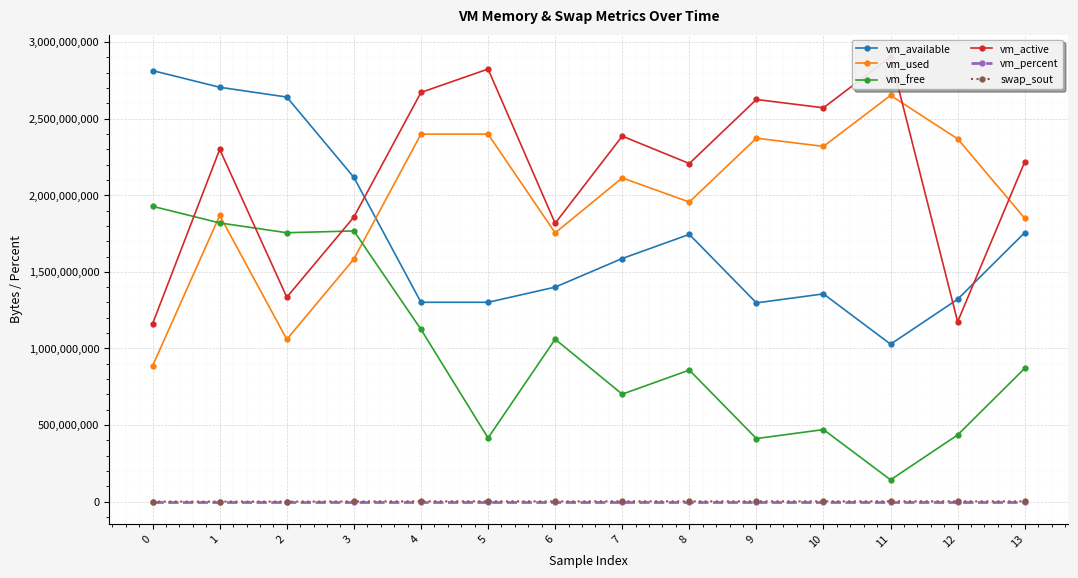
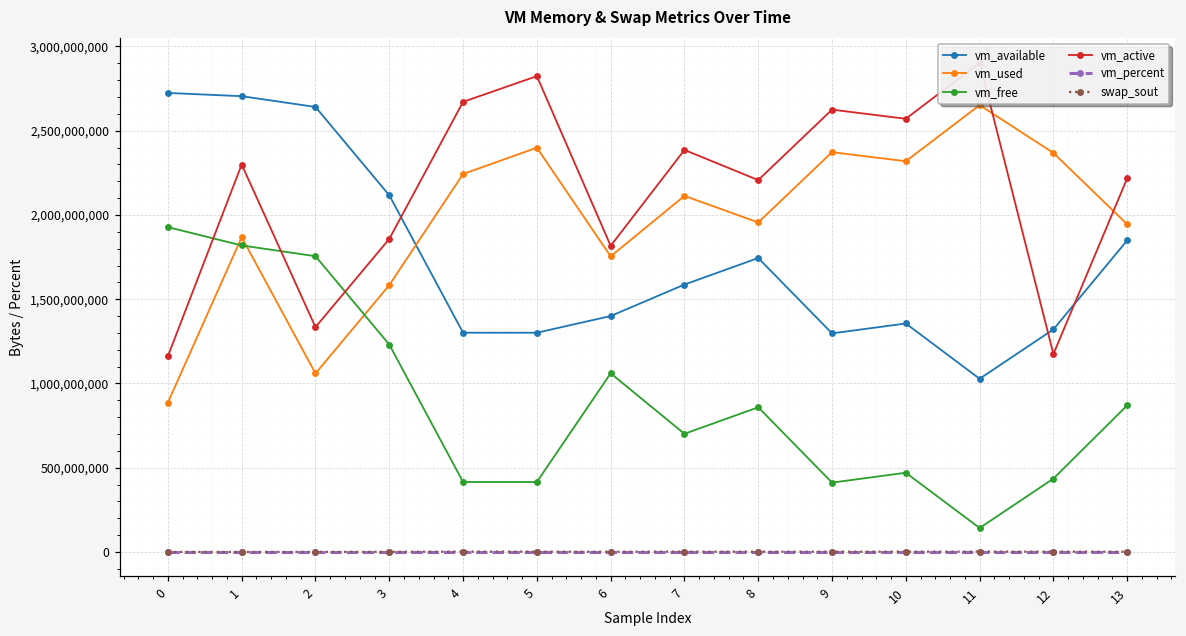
  {
    "vm_available": {
-     "0": "2,810,000,000",
+     "0": "2,720,000,000",
      "1": "2,700,000,000",
      "2": "2,640,000,000",
      "3": "2,120,000,000",
      "4": "1,300,000,000",
      "5": "1,300,000,000",
      "6": "1,400,000,000",
      "7": "1,590,000,000",
      "8": "1,740,000,000",
      "9": "1,300,000,000",
      "10": "1,360,000,000",
      "11": "1,030,000,000",
      "12": "1,320,000,000",
-     "13": "1,760,000,000"
+     "13": "1,850,000,000"
    },
    "vm_used": {
      "0": "890,000,000",
      "1": "1,870,000,000",
      "2": "1,060,000,000",
      "3": "1,580,000,000",
-     "4": "2,400,000,000",
+     "4": "2,240,000,000",
      "5": "2,400,000,000",
      "6": "1,750,000,000",
      "7": "2,110,000,000",
      "8": "1,960,000,000",
      "9": "2,370,000,000",
      "10": "2,320,000,000",
      "11": "2,650,000,000",
      "12": "2,370,000,000",
-     "13": "1,850,000,000"
+     "13": "1,940,000,000"
    },
    "vm_free": {
      "0": "1,930,000,000",
      "1": "1,820,000,000",
      "2": "1,760,000,000",
-     "3": "1,770,000,000",
-     "4": "1,120,000,000",
+     "3": "1,230,000,000",
+     "4": "420,000,000",
      "5": "420,000,000",
      "6": "1,060,000,000",
      "7": "700,000,000",
      "8": "860,000,000",
      "9": "410,000,000",
      "10": "470,000,000",
      "11": "140,000,000",
      "12": "440,000,000",
      "13": "870,000,000"
    },
    "vm_active": {
      "0": "1,160,000,000",
      "1": "2,300,000,000",
      "2": "1,330,000,000",
      "3": "1,860,000,000",
      "4": "2,670,000,000",
      "5": "2,820,000,000",
      "6": "1,820,000,000",
      "7": "2,390,000,000",
      "8": "2,210,000,000",
      "9": "2,620,000,000",
      "10": "2,570,000,000",
      "12": "1,170,000,000",
      "13": "2,220,000,000"
    },
    "swap_sout": {
      "0": "0",
      "1": "0",
      "2": "0",
      "3": "0",
      "4": "0",
      "5": "0",
      "6": "0",
      "7": "0",
      "8": "0",
      "9": "0",
      "10": "0",
      "11": "0",
      "12": "0",
      "13": "0"
    }
  }
